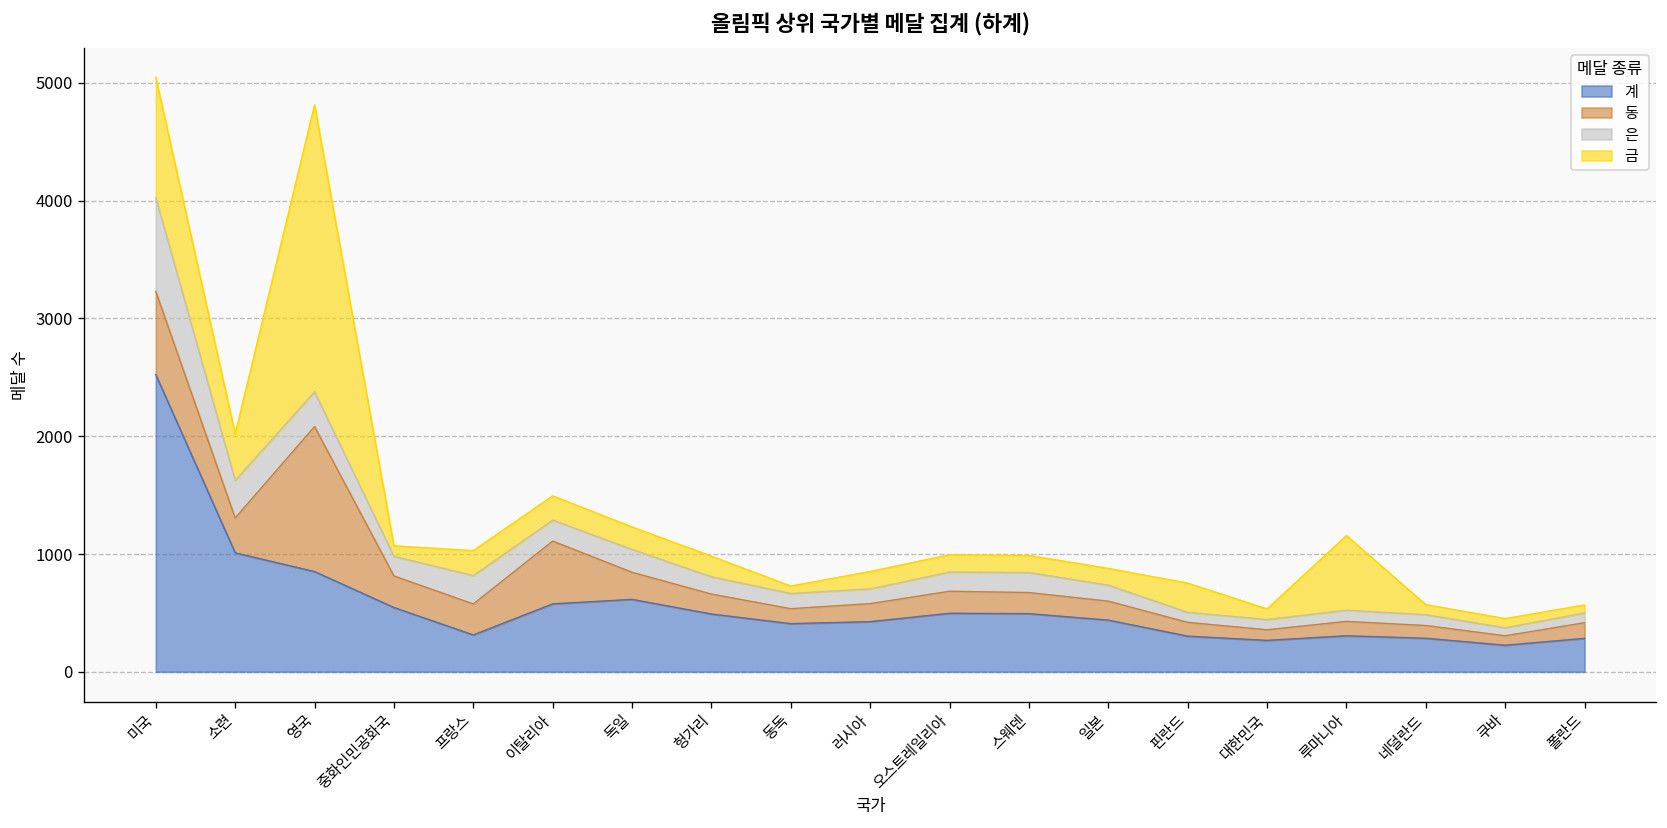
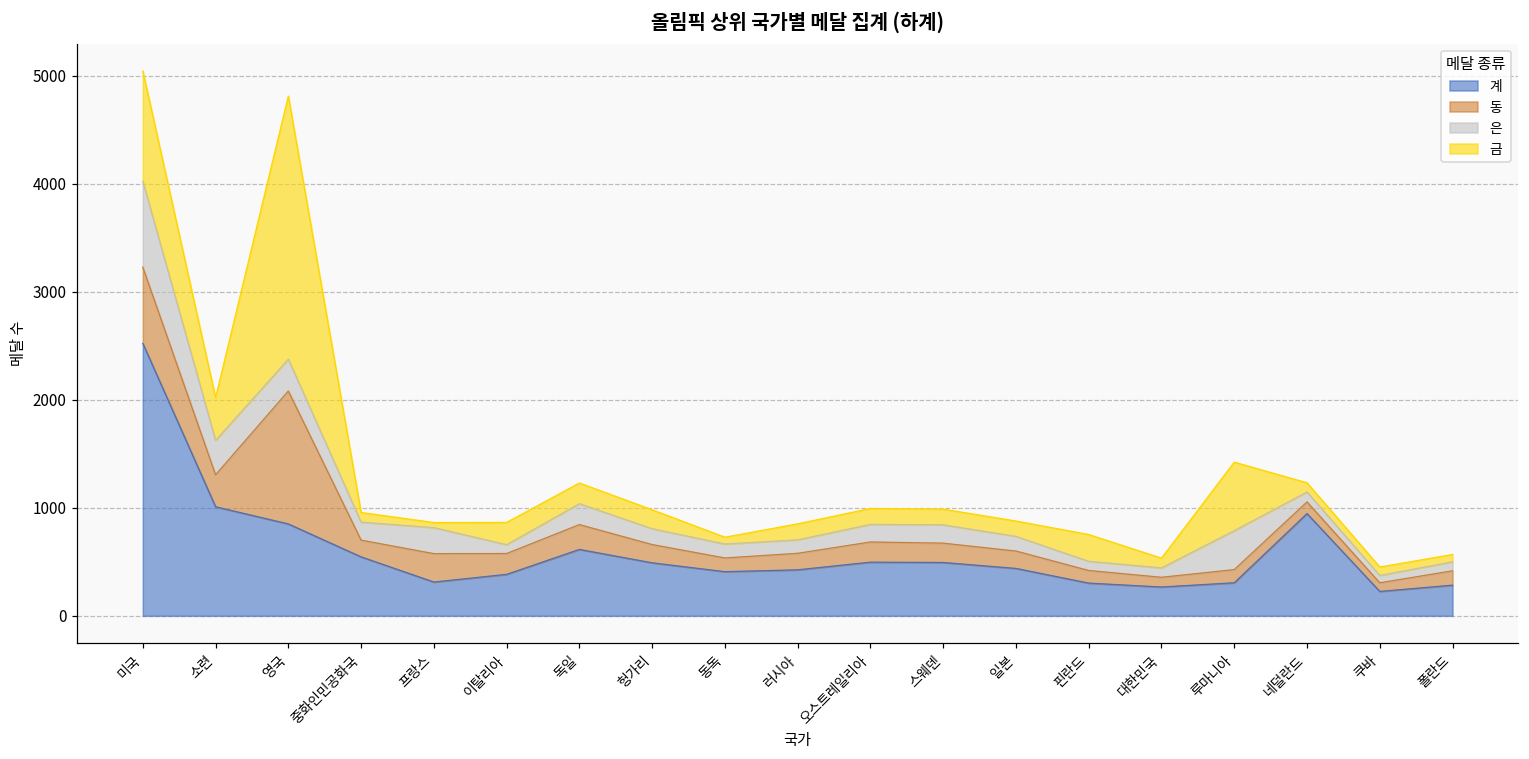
  {
    "계": {
      "미국": 2500,
      "소련": 1000,
      "영국": 900,
      "중화인민공화국": 500,
      "프랑스": 300,
-     "이탈리아": 600,
+     "이탈리아": 400,
      "독일": 600,
      "헝가리": 500,
      "동독": 400,
      "러시아": 400,
      "오스트레일리아": 500,
      "스웨덴": 500,
      "일본": 400,
      "핀란드": 300,
      "대한민국": 300,
      "루마니아": 300,
-     "네덜란드": 300,
+     "네덜란드": 900,
      "쿠바": 200,
      "폴란드": 300
    },
    "동": {
      "미국": 700,
      "소련": 300,
      "영국": 1200,
-     "중화인민공화국": 300,
+     "중화인민공화국": 200,
      "프랑스": 300,
-     "이탈리아": 500,
+     "이탈리아": 200,
      "독일": 200,
      "헝가리": 200,
      "동독": 100,
      "러시아": 200,
      "오스트레일리아": 200,
      "스웨덴": 200,
      "일본": 200,
      "핀란드": 100,
      "대한민국": 100,
      "루마니아": 100,
      "네덜란드": 100,
      "쿠바": 100,
      "폴란드": 100
    },
    "은": {
      "미국": 800,
      "소련": 300,
      "영국": 300,
      "중화인민공화국": 200,
      "프랑스": 200,
-     "이탈리아": 200,
+     "이탈리아": 100,
      "독일": 200,
      "헝가리": 100,
      "동독": 100,
      "러시아": 100,
      "오스트레일리아": 200,
      "스웨덴": 200,
      "일본": 100,
      "핀란드": 100,
      "대한민국": 100,
-     "루마니아": 100,
+     "루마니아": 400,
      "네덜란드": 100,
      "쿠바": 100,
      "폴란드": 100
    },
    "금": {
      "미국": 1000,
      "소련": 400,
      "영국": 2400,
      "중화인민공화국": 100,
-     "프랑스": 200,
+     "프랑스": 0,
      "이탈리아": 200,
      "독일": 200,
      "헝가리": 200,
      "동독": 100,
      "러시아": 100,
      "오스트레일리아": 100,
      "스웨덴": 100,
      "일본": 100,
      "핀란드": 200,
      "대한민국": 100,
      "루마니아": 600,
      "네덜란드": 100,
      "쿠바": 100,
      "폴란드": 100
    }
  }
